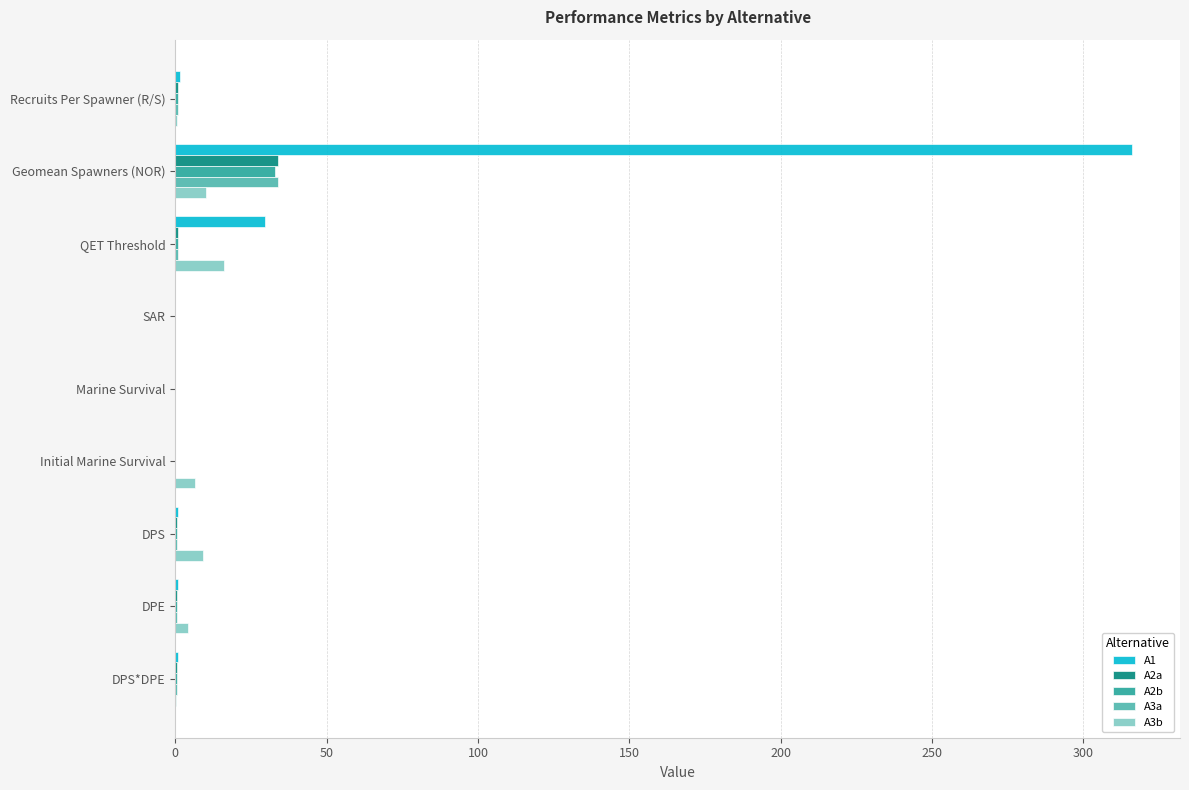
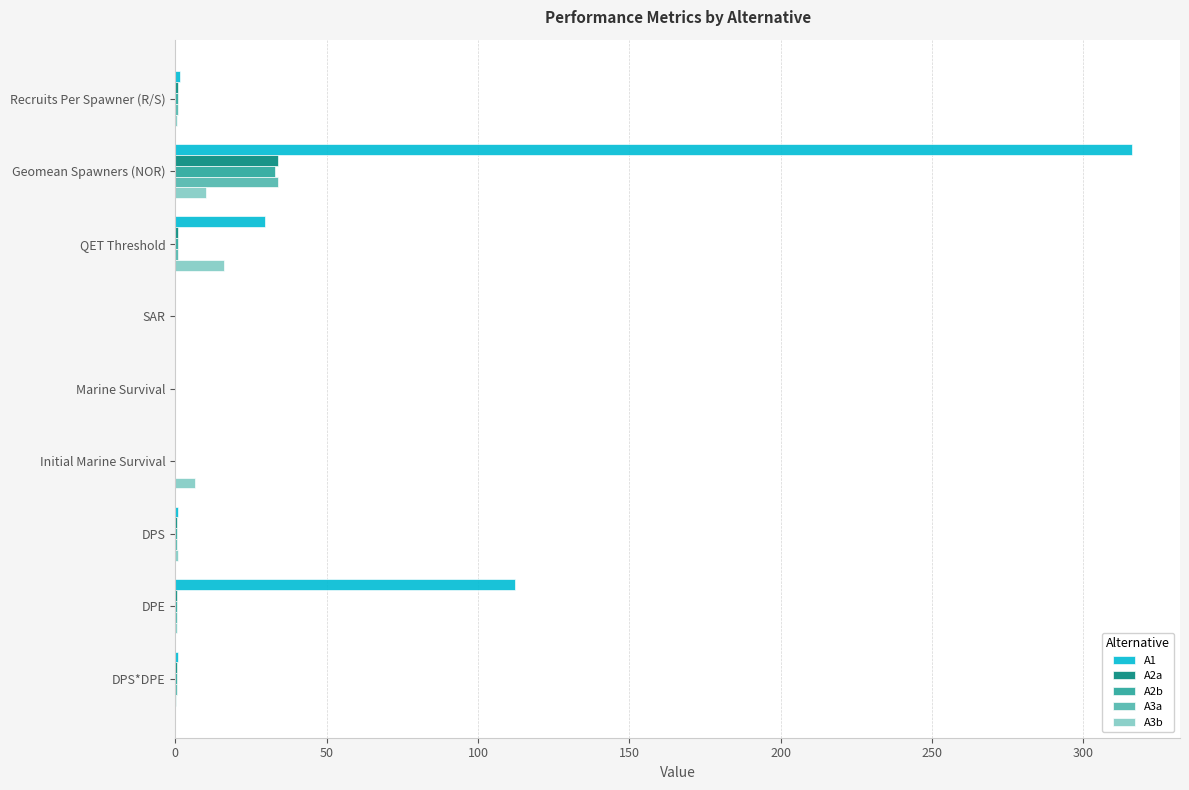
  {
    "A1": {
      "Recruits Per Spawner (R/S)": 2,
      "Geomean Spawners (NOR)": 316,
      "QET Threshold": 30,
      "DPS": 1,
-     "DPE": 1
+     "DPE": 112
    },
    "A3b": {
      "Geomean Spawners (NOR)": 10,
      "QET Threshold": 16,
      "Initial Marine Survival": 7,
-     "DPS": 9,
-     "DPE": 4
+     "DPS": 1,
+     "DPE": 0
    }
  }
